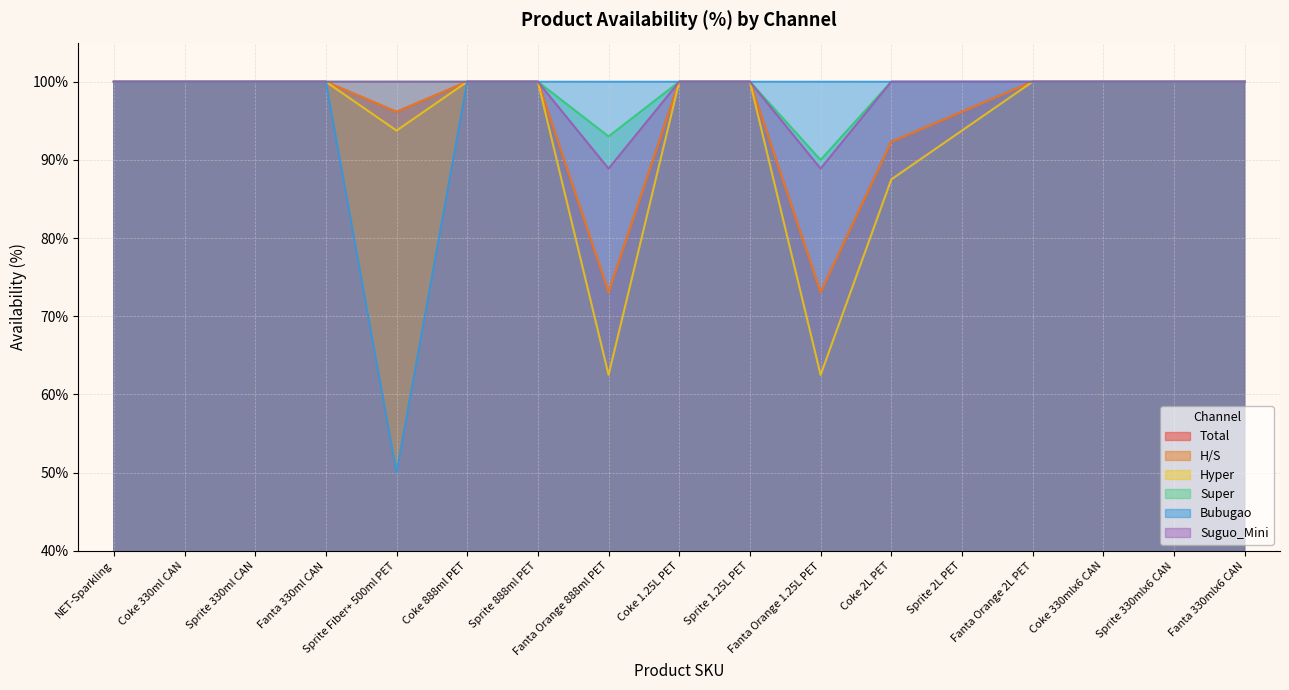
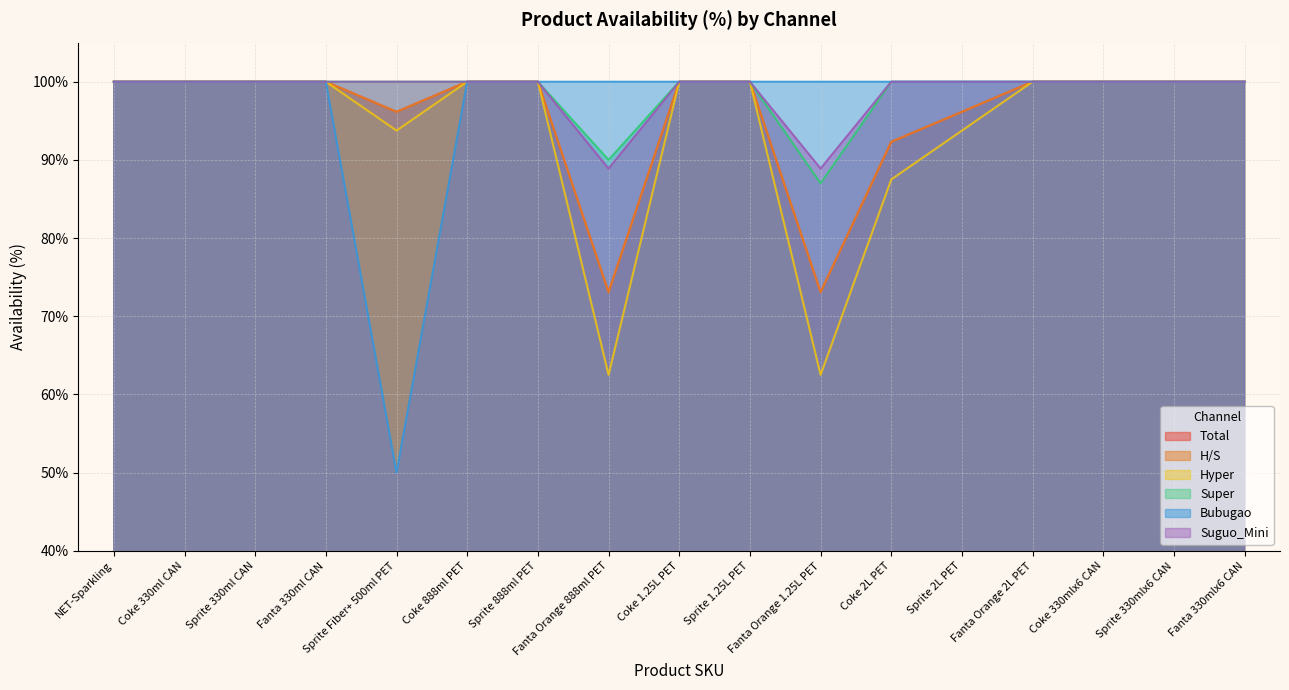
  {
    "Super": {
-     "Fanta Orange 888ml PET": "93%",
-     "Fanta Orange 1.25L PET": "90%"
+     "Fanta Orange 888ml PET": "90%",
+     "Fanta Orange 1.25L PET": "87%"
    },
    "Bubugao": {
      "Sprite Fiber+ 500ml PET": "50%",
      "Fanta Orange 888ml PET": "100%",
      "Fanta Orange 1.25L PET": "100%"
    },
    "Suguo_Mini": {
      "Fanta Orange 888ml PET": "89%",
      "Fanta Orange 1.25L PET": "89%"
    }
  }
